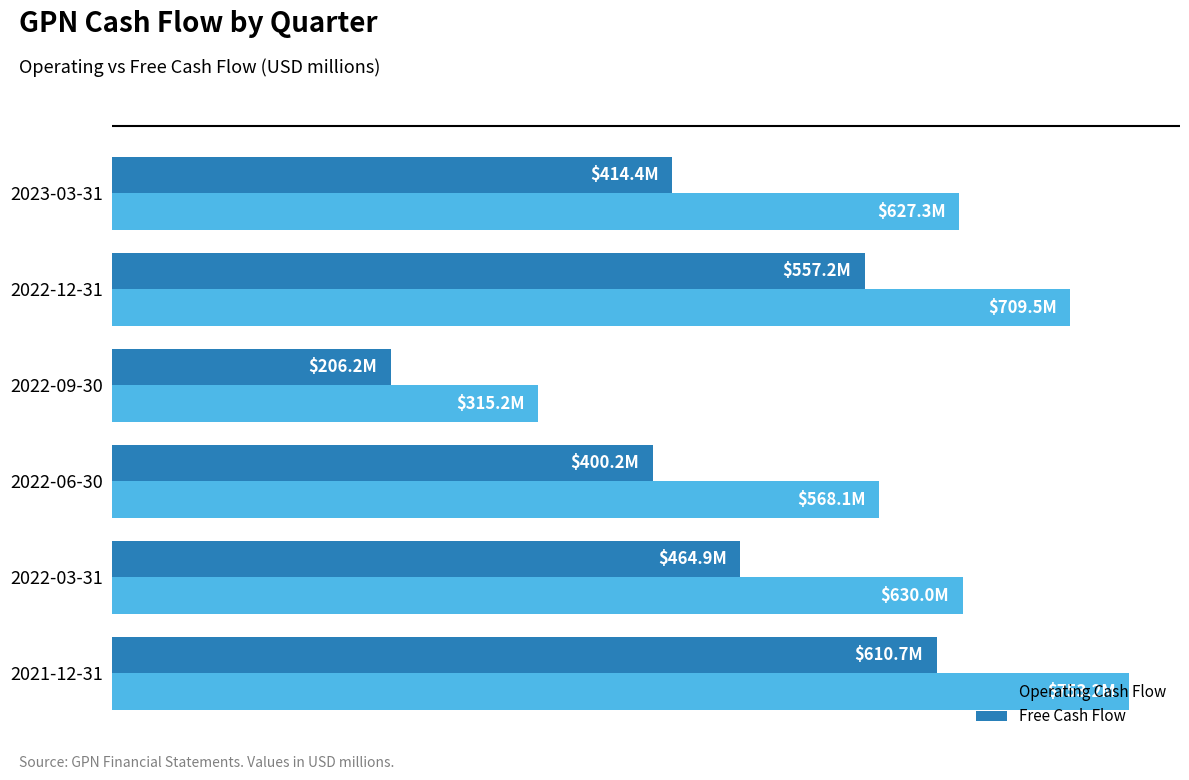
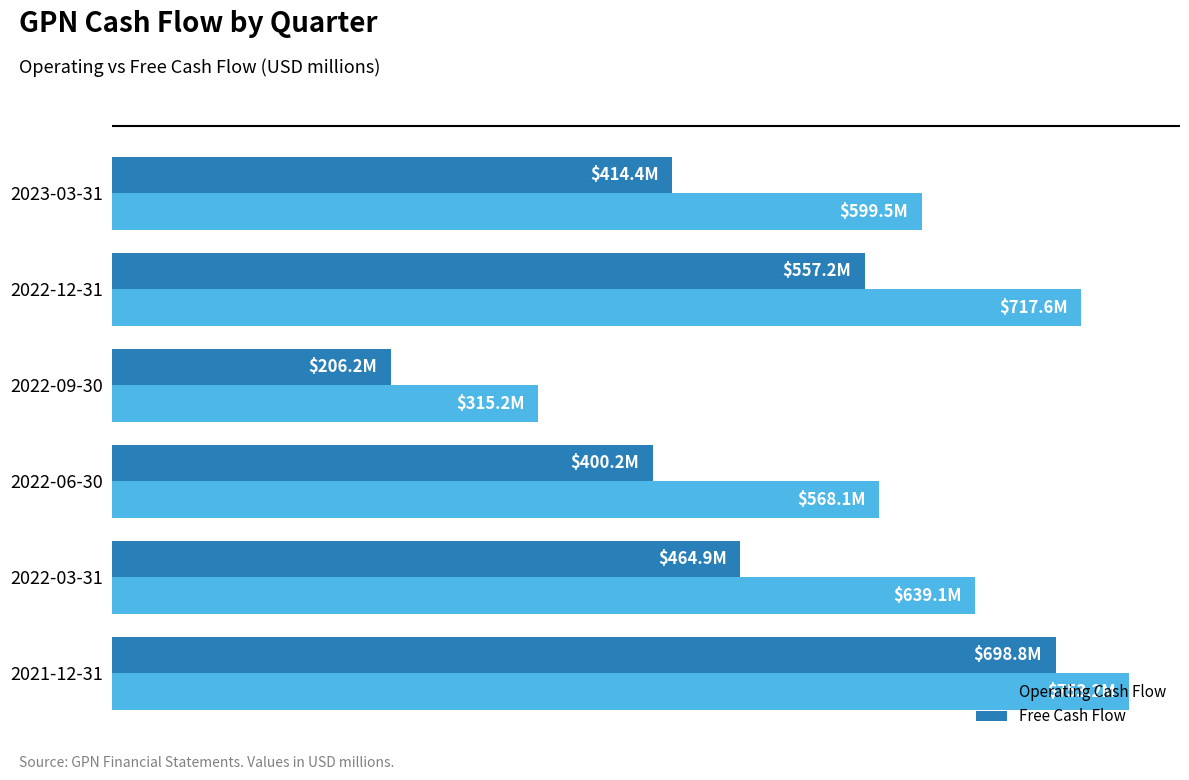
  {
    "Operating Cash Flow": {
-     "2023-03-31": "$627.3M",
-     "2022-12-31": "$709.5M",
+     "2023-03-31": "$599.5M",
+     "2022-12-31": "$717.6M",
      "2022-09-30": "$315.2M",
      "2022-06-30": "$568.1M",
-     "2022-03-31": "$630.0M",
+     "2022-03-31": "$639.1M",
      "2021-12-31": "$753.2M"
    },
    "Free Cash Flow": {
      "2023-03-31": "$414.4M",
      "2022-12-31": "$557.2M",
      "2022-09-30": "$206.2M",
      "2022-06-30": "$400.2M",
      "2022-03-31": "$464.9M",
-     "2021-12-31": "$610.7M"
+     "2021-12-31": "$698.8M"
    }
  }
